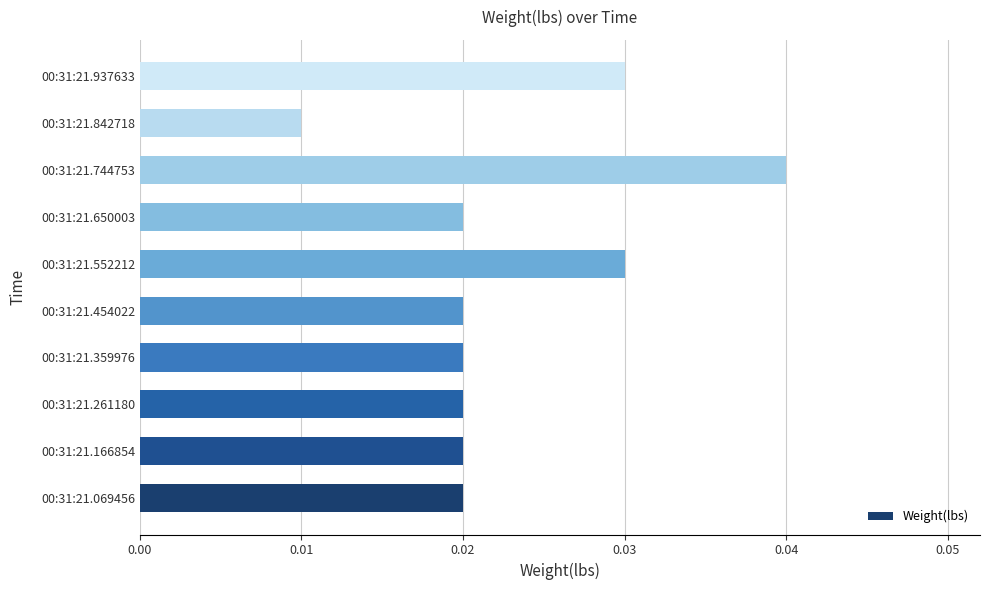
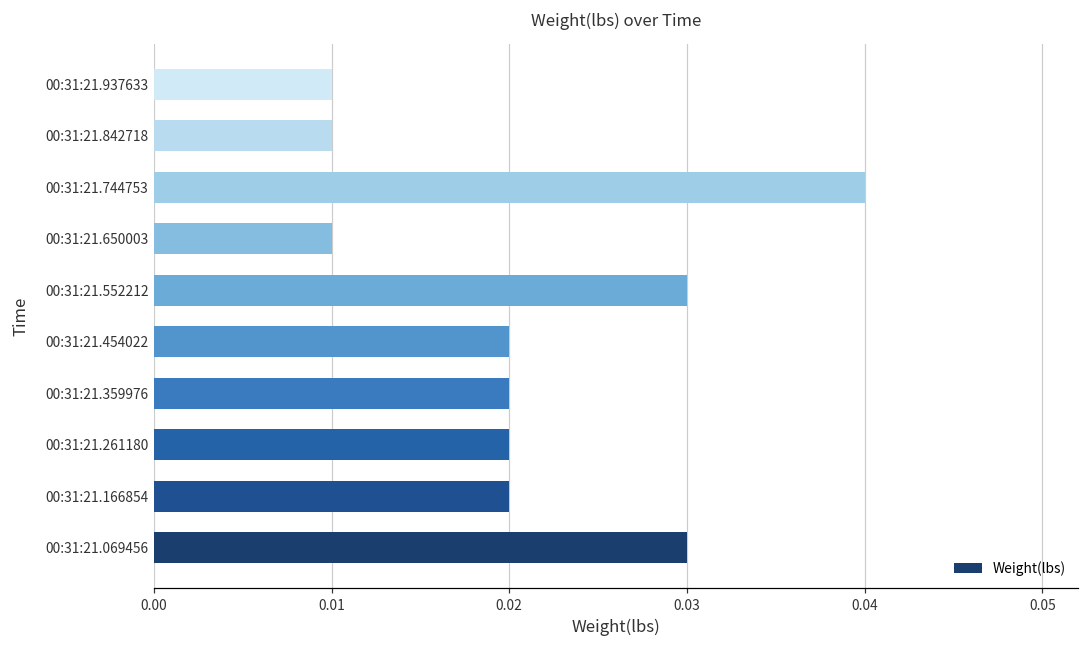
  {
-   "00:31:21.937633": 0.03,
+   "00:31:21.937633": 0.01,
    "00:31:21.842718": 0.01,
    "00:31:21.744753": 0.04,
-   "00:31:21.650003": 0.02,
+   "00:31:21.650003": 0.01,
    "00:31:21.552212": 0.03,
    "00:31:21.454022": 0.02,
    "00:31:21.359976": 0.02,
    "00:31:21.261180": 0.02,
    "00:31:21.166854": 0.02,
-   "00:31:21.069456": 0.02
+   "00:31:21.069456": 0.03
  }
